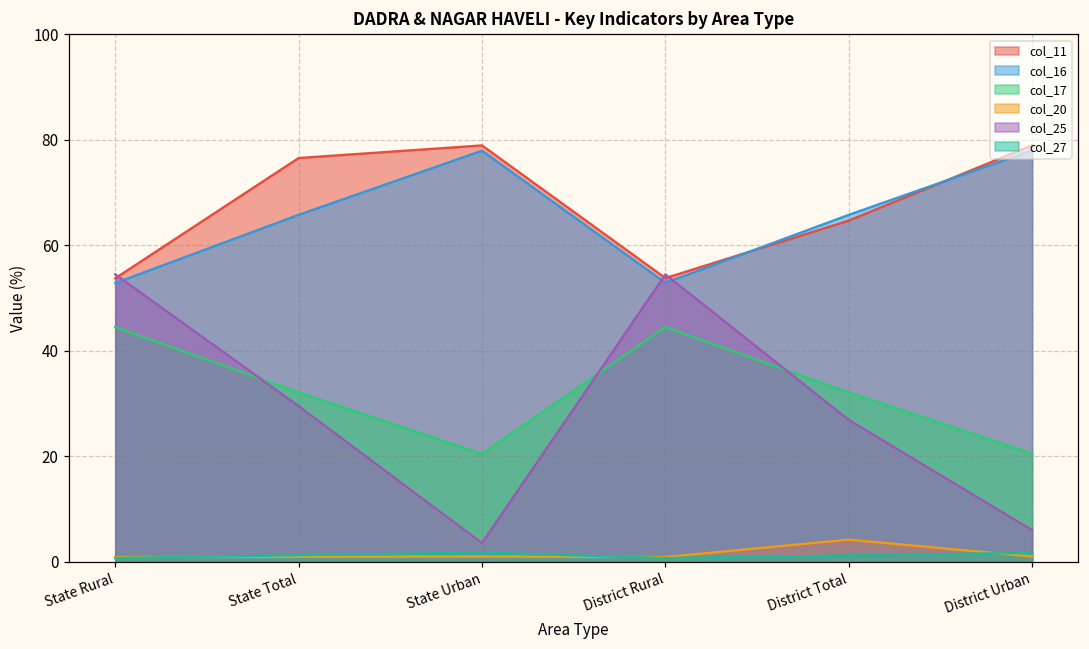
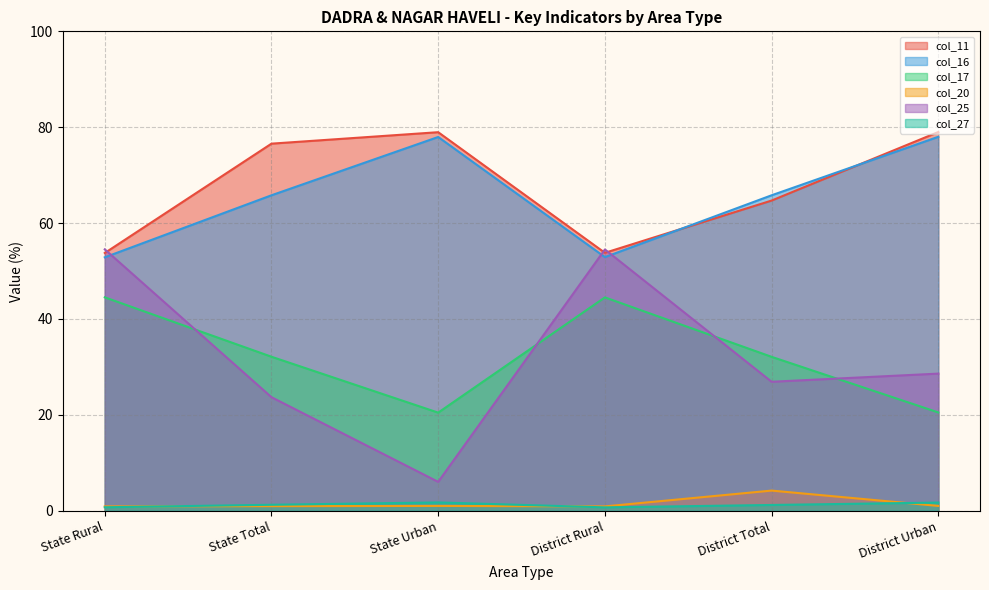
  {
    "col_11": {
      "State Rural": 54,
      "State Total": 77,
      "State Urban": 79,
      "District Rural": 54,
      "District Total": 65
    },
    "col_20": {
      "State Urban": 1,
      "District Total": 4,
      "District Urban": 1
    },
    "col_25": {
      "State Rural": 55,
-     "State Total": 30,
-     "State Urban": 4,
+     "State Total": 24,
+     "State Urban": 6,
      "District Rural": 55,
      "District Total": 27,
-     "District Urban": 6
+     "District Urban": 29
    }
  }
